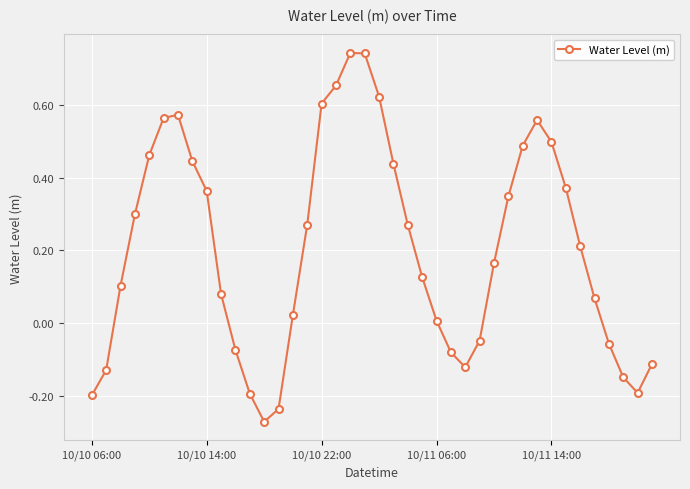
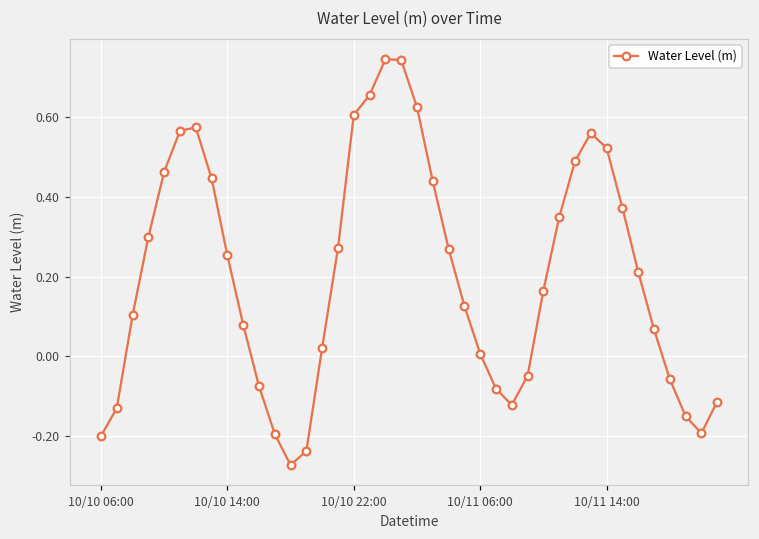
  {
    "10/10 06:00": -0.20,
-   "10/10 14:00": 0.36,
+   "10/10 14:00": 0.25,
    "10/10 22:00": 0.60,
    "10/11 06:00": 0.01,
-   "10/11 14:00": 0.50
+   "10/11 14:00": 0.52
  }
